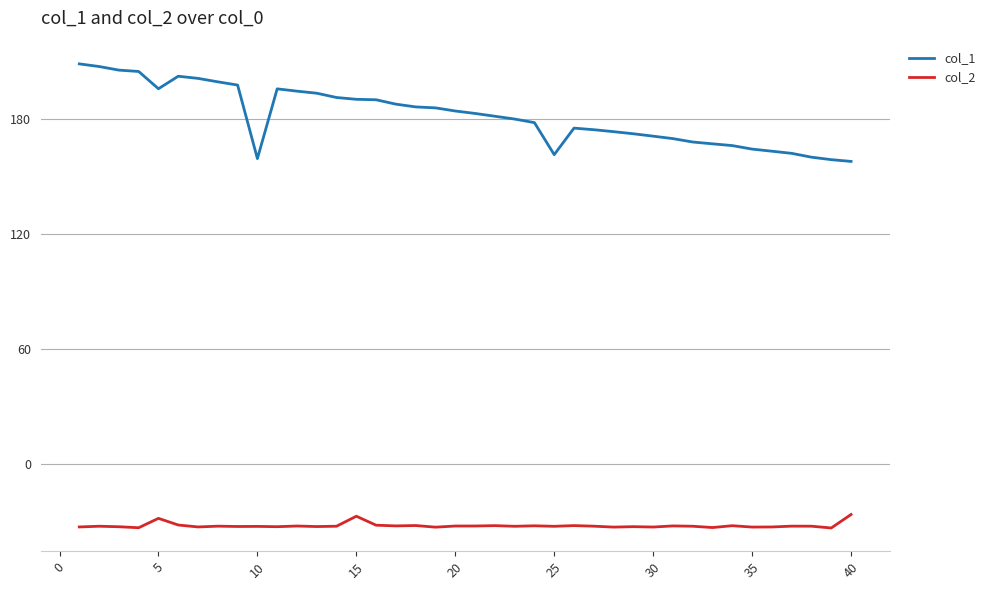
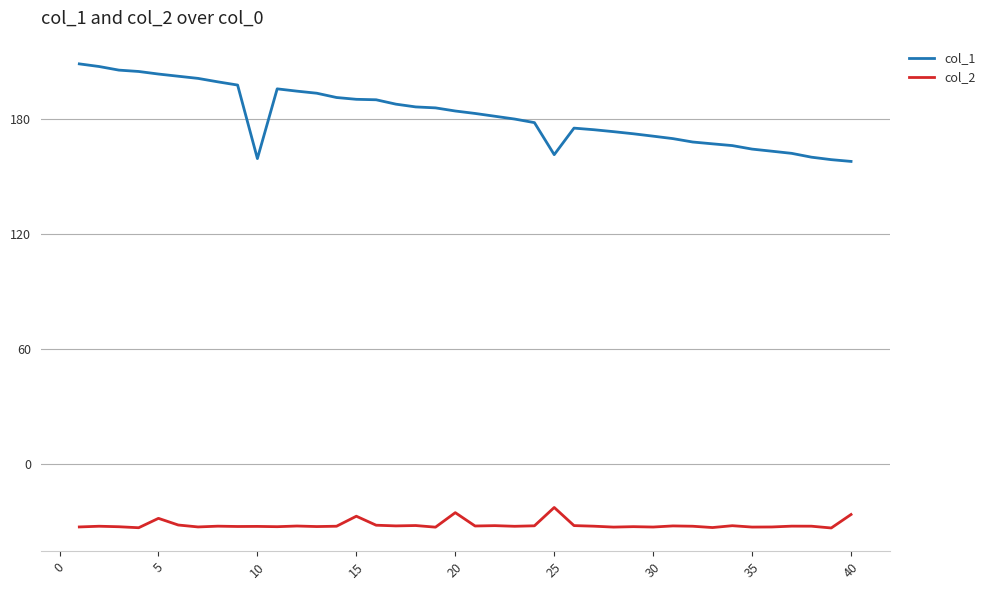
  {
    "col_1": {
-     "5": 196,
+     "5": 204,
      "10": 159,
      "15": 190,
      "20": 184,
      "25": 162,
      "30": 171,
      "35": 164,
      "40": 158
    },
    "col_2": {
      "5": -28,
      "10": -33,
      "15": -27,
-     "20": -32,
-     "25": -33,
+     "20": -25,
+     "25": -23,
      "30": -33,
      "35": -33,
      "40": -26
    }
  }
